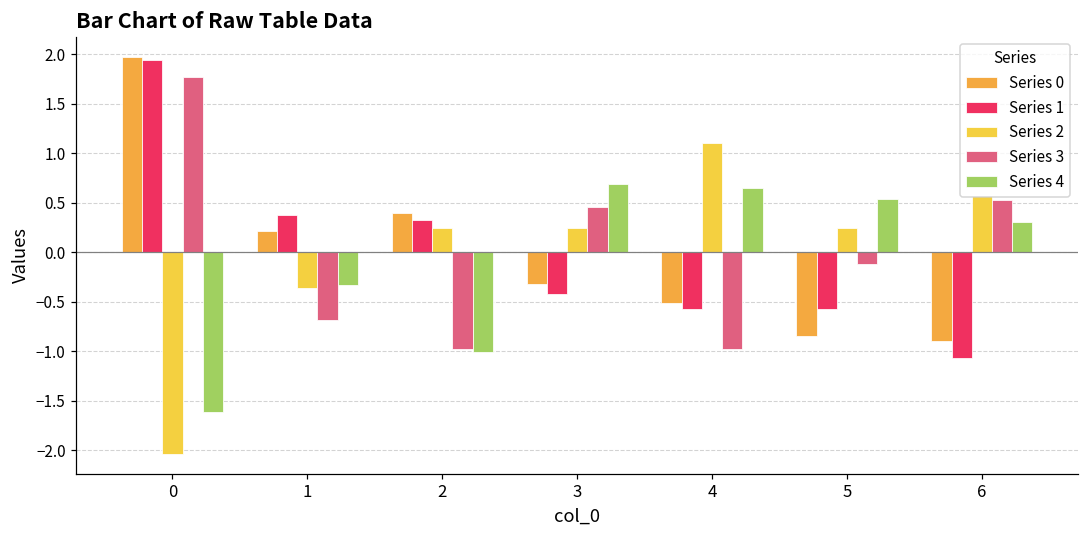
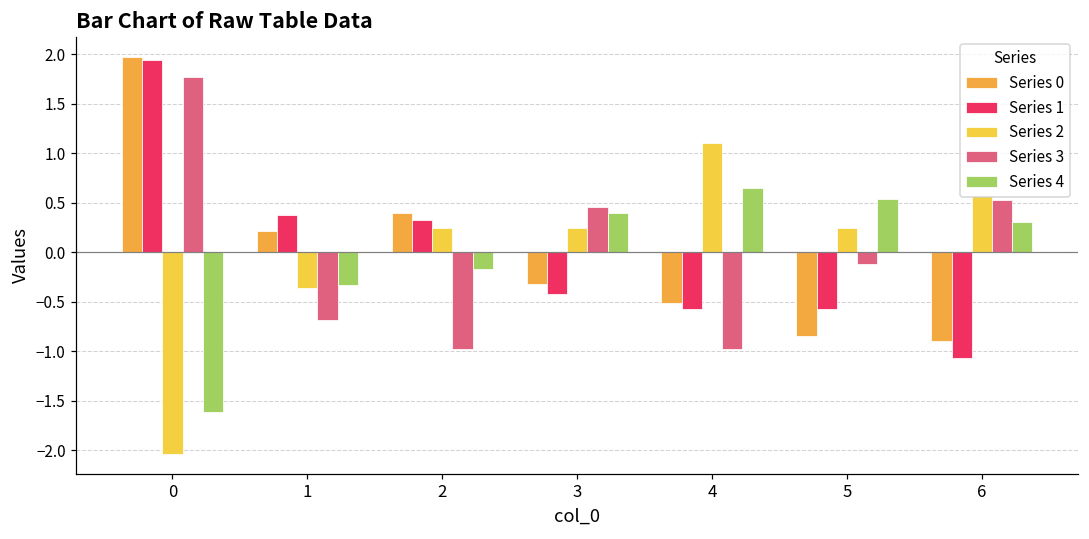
  {
    "Series 4": {
      "0": -1.6,
      "1": -0.3,
-     "2": -1.0,
-     "3": 0.7,
+     "2": -0.2,
+     "3": 0.4,
      "4": 0.7,
      "5": 0.5,
      "6": 0.3
    }
  }
